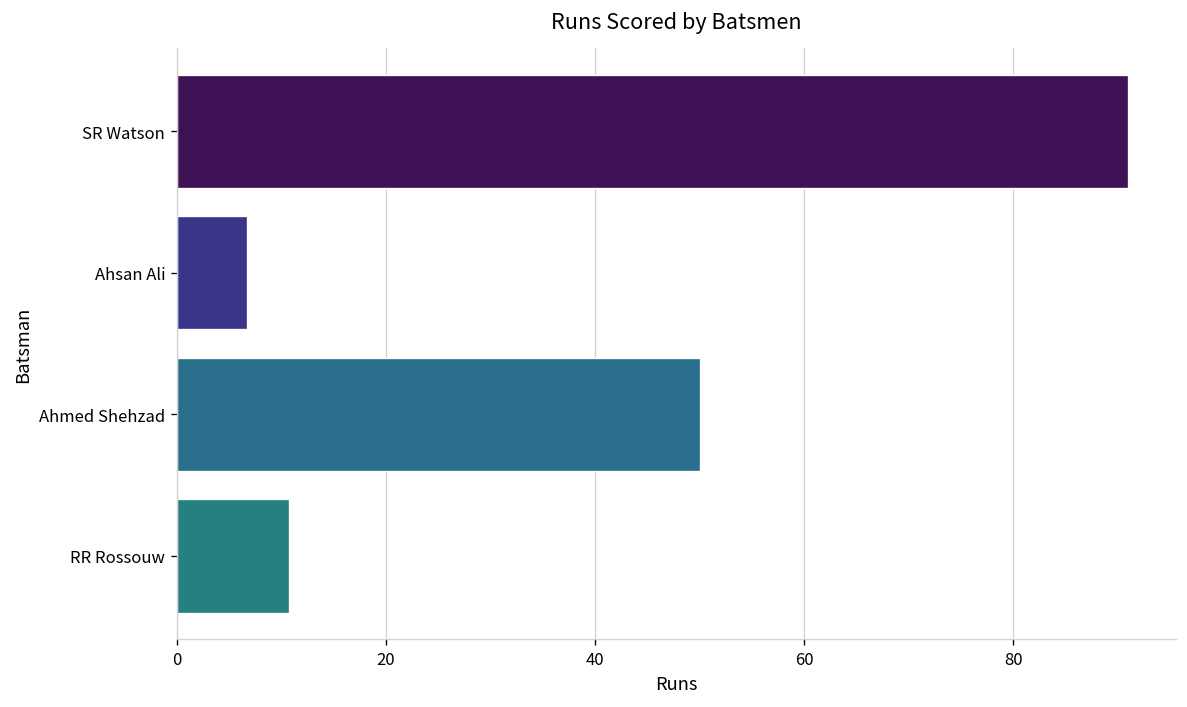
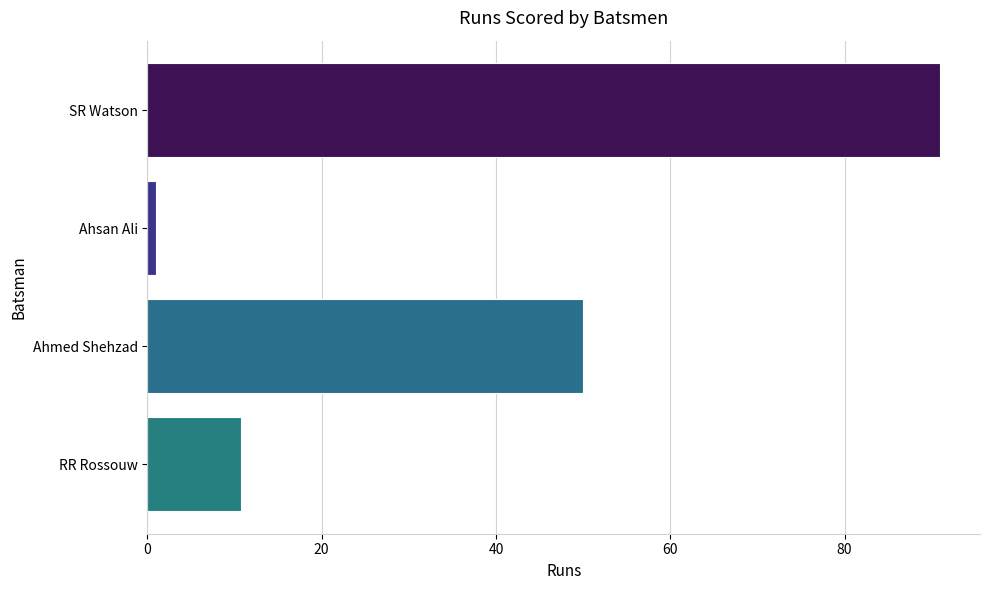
  {
    "SR Watson": 91,
-   "Ahsan Ali": 7,
+   "Ahsan Ali": 1,
    "Ahmed Shehzad": 50,
    "RR Rossouw": 11
  }
